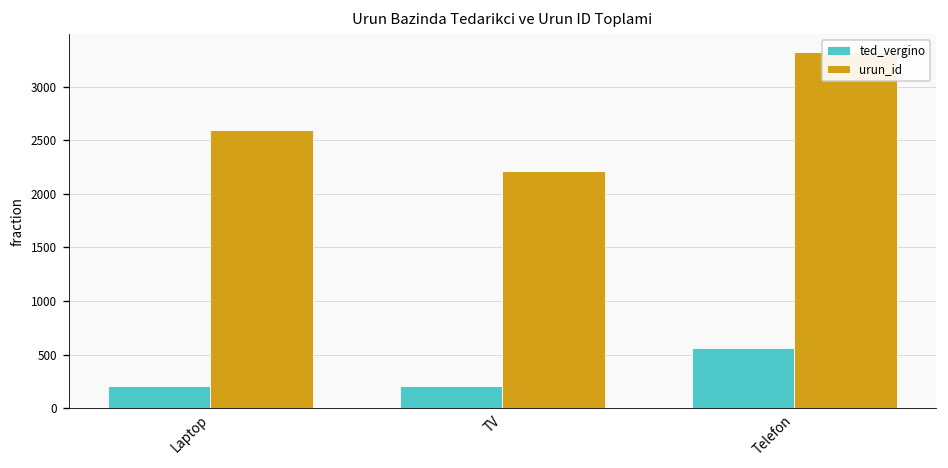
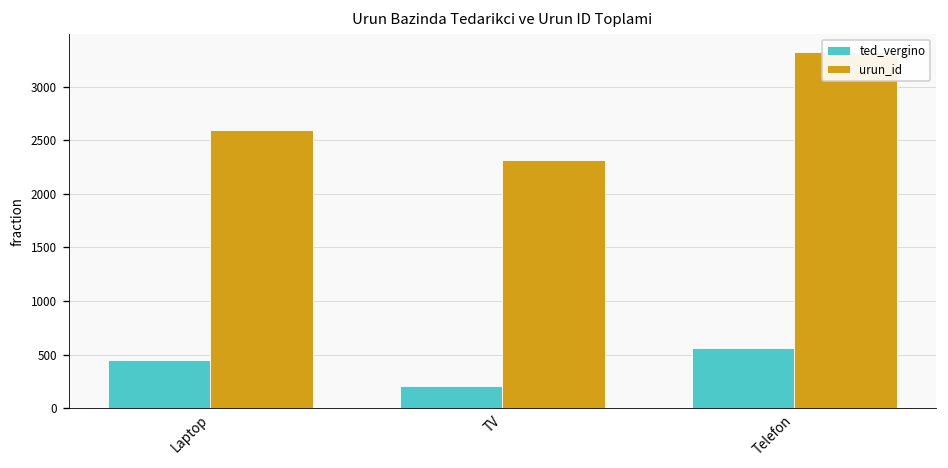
  {
    "ted_vergino": {
-     "Laptop": 200,
+     "Laptop": 500,
      "TV": 200,
      "Telefon": 600
    },
    "urun_id": {
      "Laptop": 2600,
-     "TV": 2200
+     "TV": 2300
    }
  }
